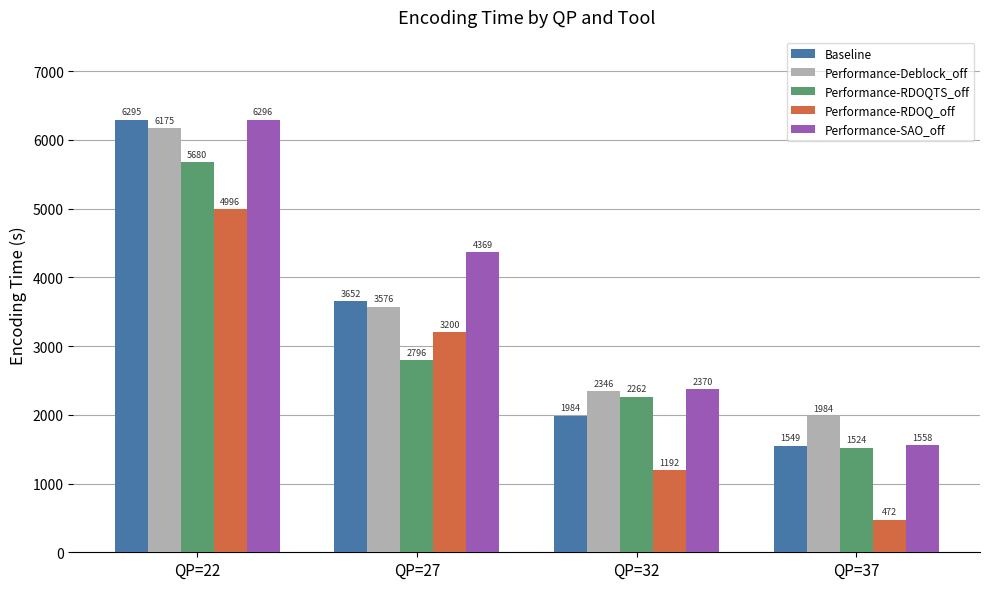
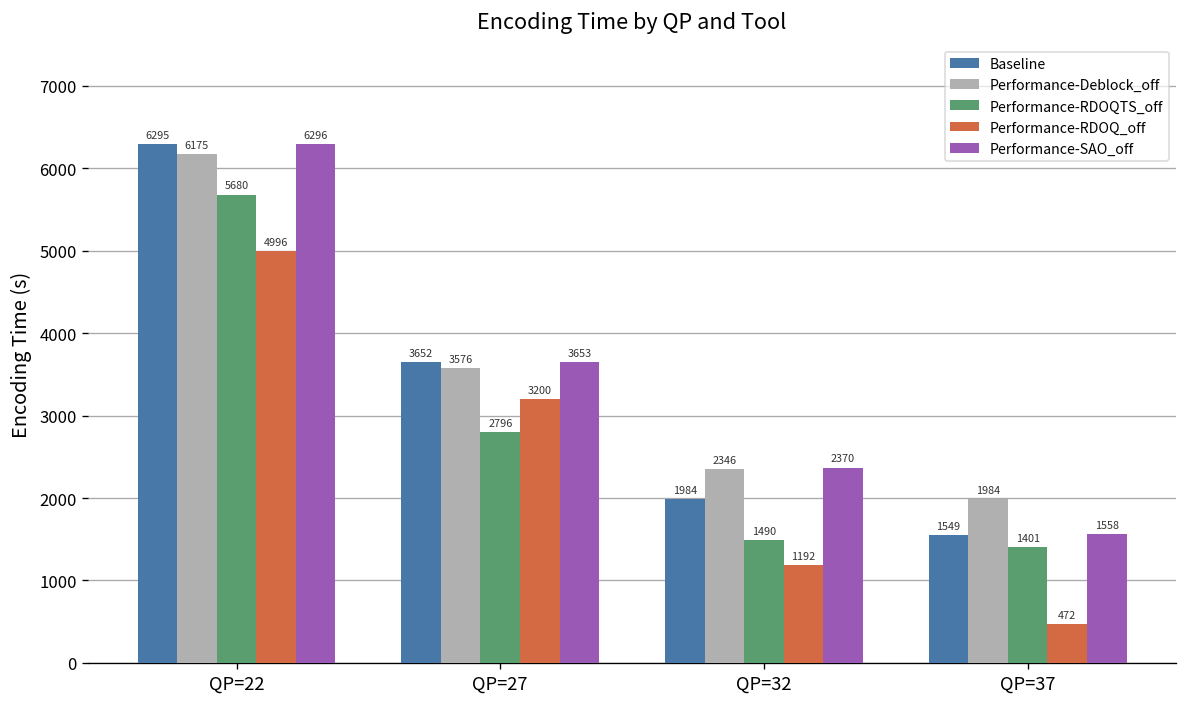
  {
    "Baseline": {
      "QP=22": 6295,
      "QP=27": 3652,
      "QP=32": 1984,
      "QP=37": 1549
    },
    "Performance-Deblock_off": {
      "QP=22": 6175,
      "QP=27": 3576,
      "QP=32": 2346,
      "QP=37": 1984
    },
    "Performance-RDOQTS_off": {
      "QP=22": 5680,
      "QP=27": 2796,
-     "QP=32": 2262,
-     "QP=37": 1524
+     "QP=32": 1490,
+     "QP=37": 1401
    },
    "Performance-RDOQ_off": {
      "QP=22": 4996,
      "QP=27": 3200,
      "QP=32": 1192,
      "QP=37": 472
    },
    "Performance-SAO_off": {
      "QP=22": 6296,
-     "QP=27": 4369,
+     "QP=27": 3653,
      "QP=32": 2370,
      "QP=37": 1558
    }
  }
